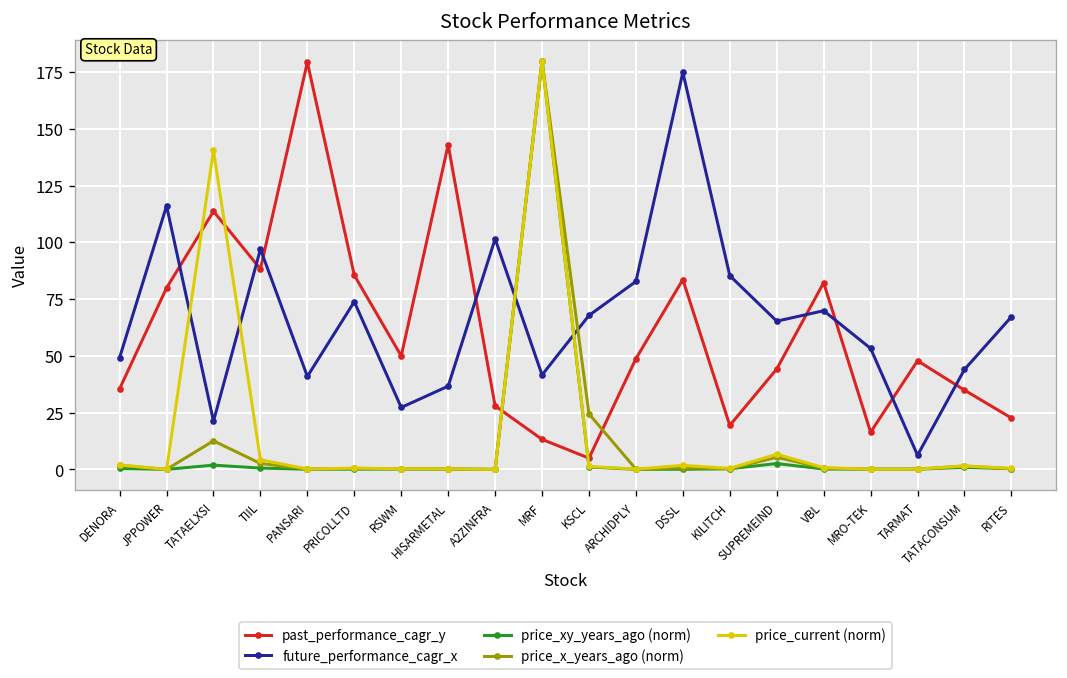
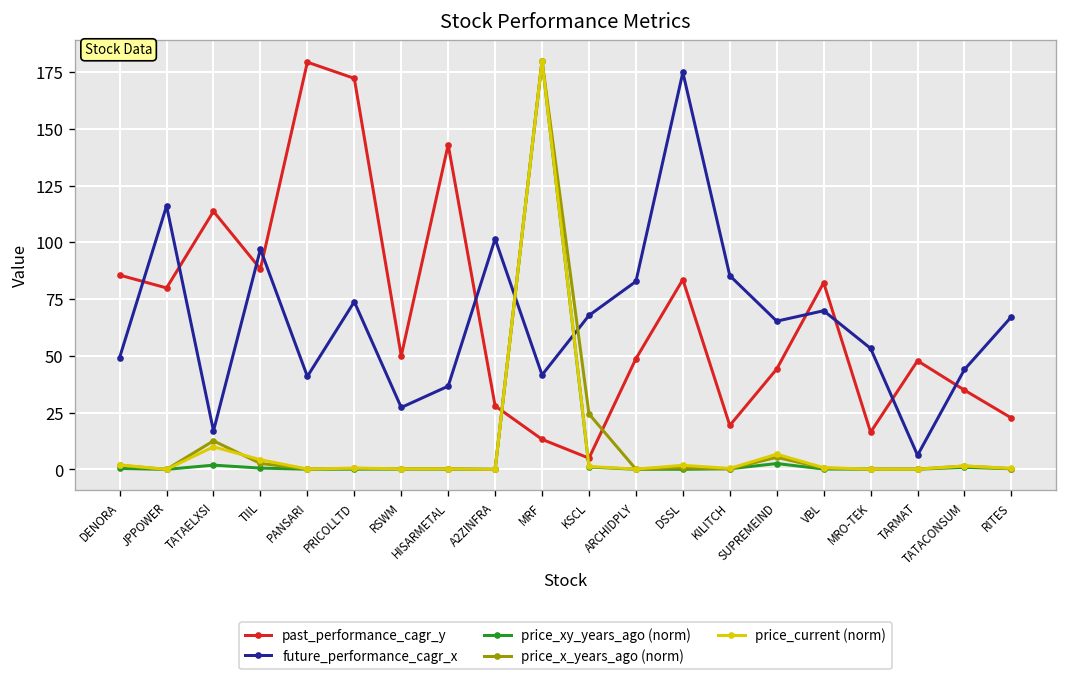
  {
    "past_performance_cagr_y": {
-     "DENORA": 36,
+     "DENORA": 86,
      "JPPOWER": 80,
      "TATAELXSI": 114,
      "TIIL": 88,
      "PANSARI": 179,
-     "PRICOLLTD": 86,
+     "PRICOLLTD": 172,
      "RSWM": 50,
      "HISARMETAL": 143,
      "A2ZINFRA": 28,
      "MRF": 13,
      "KSCL": 5,
      "ARCHIDPLY": 49,
      "DSSL": 84,
      "KILITCH": 19,
      "SUPREMEIND": 44,
      "VBL": 82,
      "MRO-TEK": 16,
      "TARMAT": 48,
      "TATACONSUM": 35,
      "RITES": 23
    },
    "future_performance_cagr_x": {
      "DENORA": 49,
      "JPPOWER": 116,
-     "TATAELXSI": 21,
+     "TATAELXSI": 17,
      "TIIL": 97,
      "PANSARI": 41,
      "PRICOLLTD": 74,
      "RSWM": 27,
      "HISARMETAL": 37,
      "A2ZINFRA": 102,
      "MRF": 42,
      "KSCL": 68,
      "ARCHIDPLY": 83,
      "DSSL": 175,
      "KILITCH": 85,
      "SUPREMEIND": 65,
      "VBL": 70,
      "MRO-TEK": 53,
      "TARMAT": 6,
      "TATACONSUM": 44,
      "RITES": 67
    },
    "price_xy_years_ago (norm)": {
      "DENORA": 0,
      "TATAELXSI": 2,
      "TIIL": 1,
      "SUPREMEIND": 3
    },
    "price_x_years_ago (norm)": {
      "TATAELXSI": 13,
      "TIIL": 3,
      "KSCL": 24,
      "SUPREMEIND": 5
    },
    "price_current (norm)": {
-     "TATAELXSI": 140,
+     "TATAELXSI": 10,
      "TIIL": 4,
      "SUPREMEIND": 7
    }
  }
